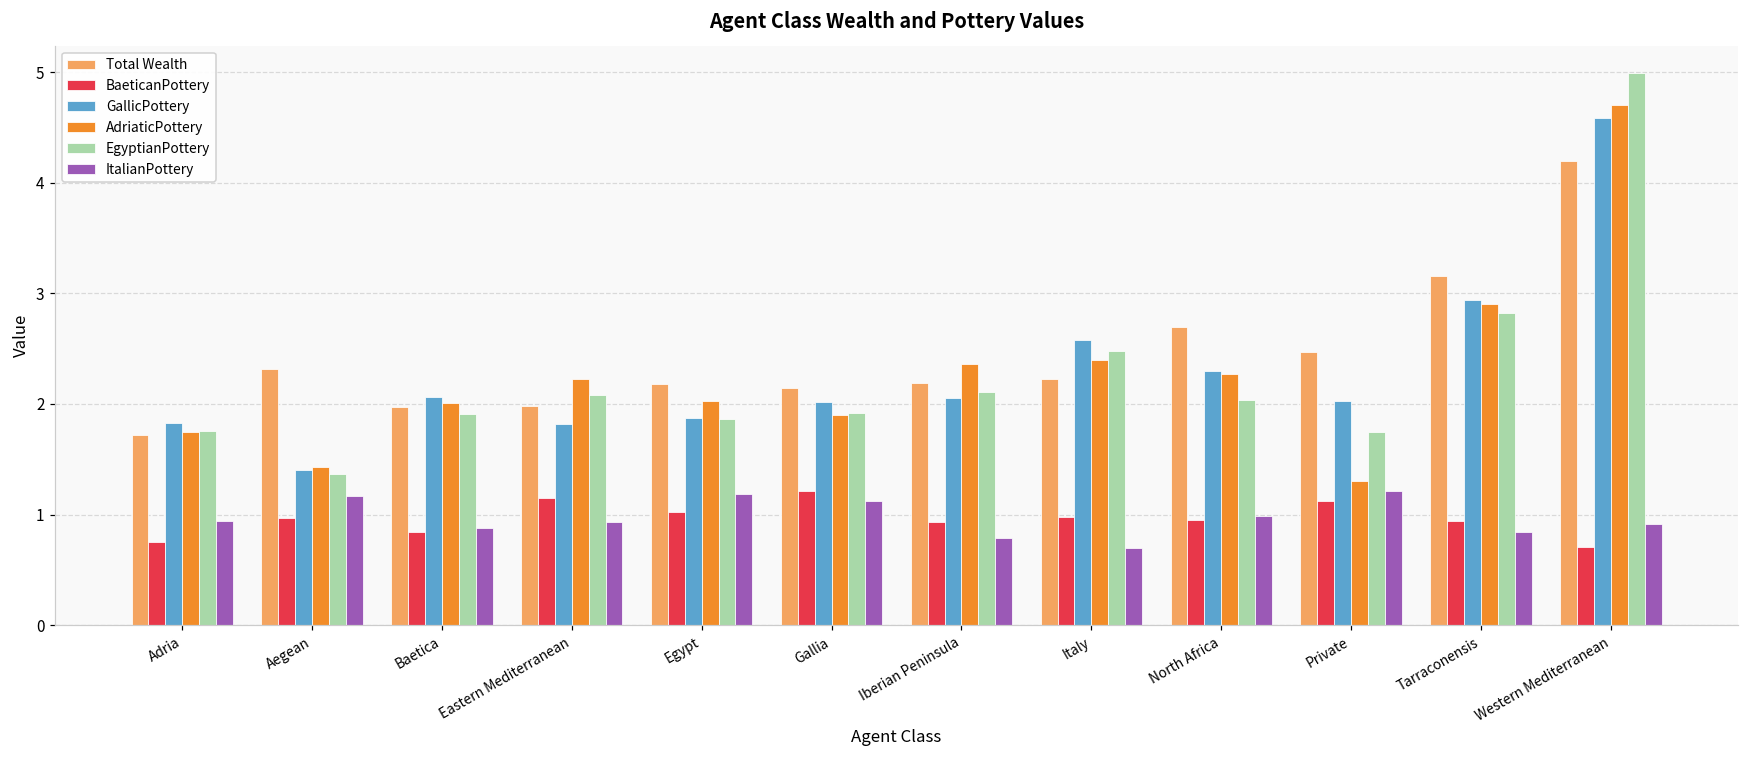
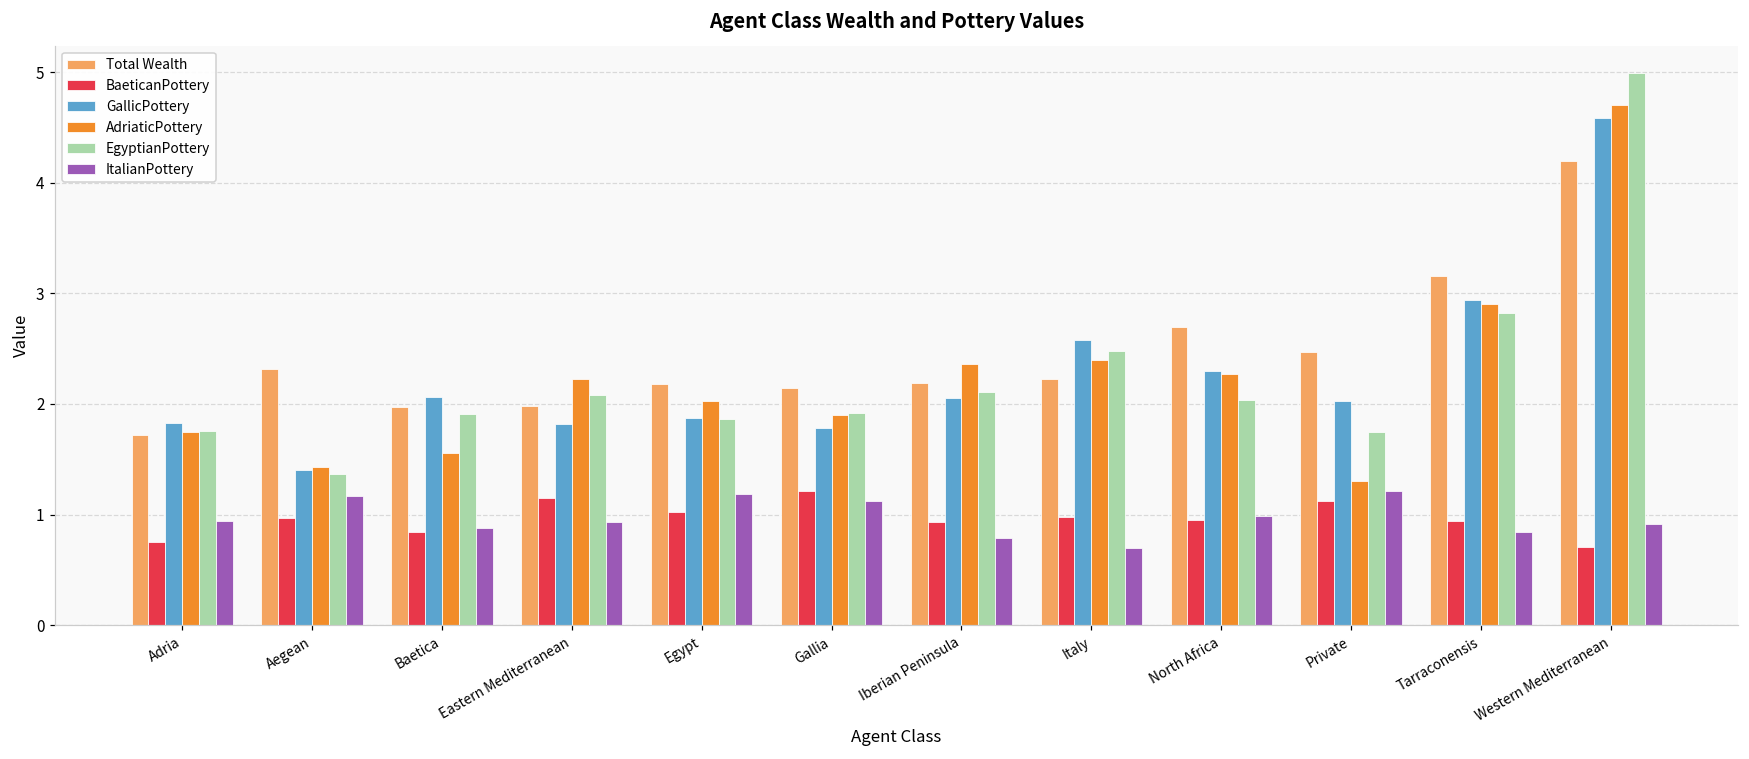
  {
    "Total Wealth": {
      "Adria": 1.71,
      "Aegean": 2.32,
      "Baetica": 1.98,
      "Eastern Mediterranean": 1.99,
      "Egypt": 2.18,
      "Gallia": 2.15,
      "Iberian Peninsula": 2.19,
      "Italy": 2.23,
      "North Africa": 2.69,
      "Private": 2.47,
      "Tarraconensis": 3.15,
      "Western Mediterranean": 4.20
    },
    "BaeticanPottery": {
      "Adria": 0.75,
      "Aegean": 0.97,
      "Baetica": 0.84,
      "Eastern Mediterranean": 1.15,
      "Egypt": 1.02,
      "Gallia": 1.21,
      "Iberian Peninsula": 0.93,
      "Italy": 0.98,
      "North Africa": 0.95,
      "Private": 1.12,
      "Tarraconensis": 0.94,
      "Western Mediterranean": 0.71
    },
    "GallicPottery": {
      "Adria": 1.83,
      "Aegean": 1.40,
      "Baetica": 2.06,
      "Eastern Mediterranean": 1.82,
      "Egypt": 1.87,
-     "Gallia": 2.02,
+     "Gallia": 1.78,
      "Iberian Peninsula": 2.05,
      "Italy": 2.58,
      "North Africa": 2.30,
      "Private": 2.03,
      "Tarraconensis": 2.94,
      "Western Mediterranean": 4.59
    },
    "AdriaticPottery": {
      "Adria": 1.75,
      "Aegean": 1.43,
-     "Baetica": 2.01,
+     "Baetica": 1.56,
      "Eastern Mediterranean": 2.23,
      "Egypt": 2.03,
      "Gallia": 1.90,
      "Iberian Peninsula": 2.36,
      "Italy": 2.40,
      "North Africa": 2.27,
      "Private": 1.30,
      "Tarraconensis": 2.90,
      "Western Mediterranean": 4.70
    },
    "EgyptianPottery": {
      "Adria": 1.76,
      "Aegean": 1.37,
      "Baetica": 1.91,
      "Eastern Mediterranean": 2.08,
      "Egypt": 1.86,
      "Gallia": 1.92,
      "Iberian Peninsula": 2.11,
      "Italy": 2.48,
      "North Africa": 2.04,
      "Private": 1.75,
      "Tarraconensis": 2.82,
      "Western Mediterranean": 4.99
    },
    "ItalianPottery": {
      "Adria": 0.94,
      "Aegean": 1.17,
      "Baetica": 0.88,
      "Eastern Mediterranean": 0.93,
      "Egypt": 1.19,
      "Gallia": 1.12,
      "Iberian Peninsula": 0.79,
      "Italy": 0.70,
      "North Africa": 0.99,
      "Private": 1.21,
      "Tarraconensis": 0.84,
      "Western Mediterranean": 0.91
    }
  }
